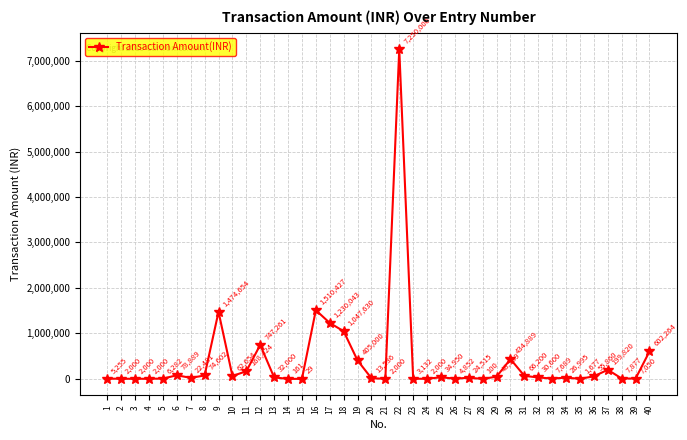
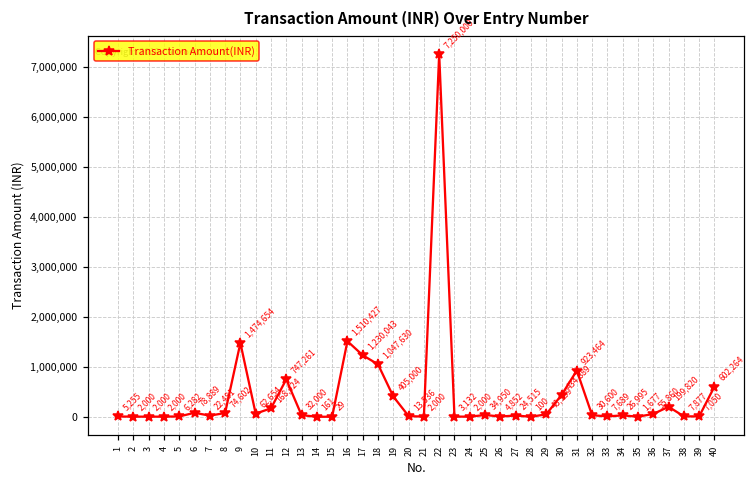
  {
    "9": "1,474,654",
    "12": "747,261",
    "15": "29",
    "19": "405,000",
    "22": "7,250,000",
-   "31": "66,200",
+   "31": "923,464",
    "40": "602,264"
  }
